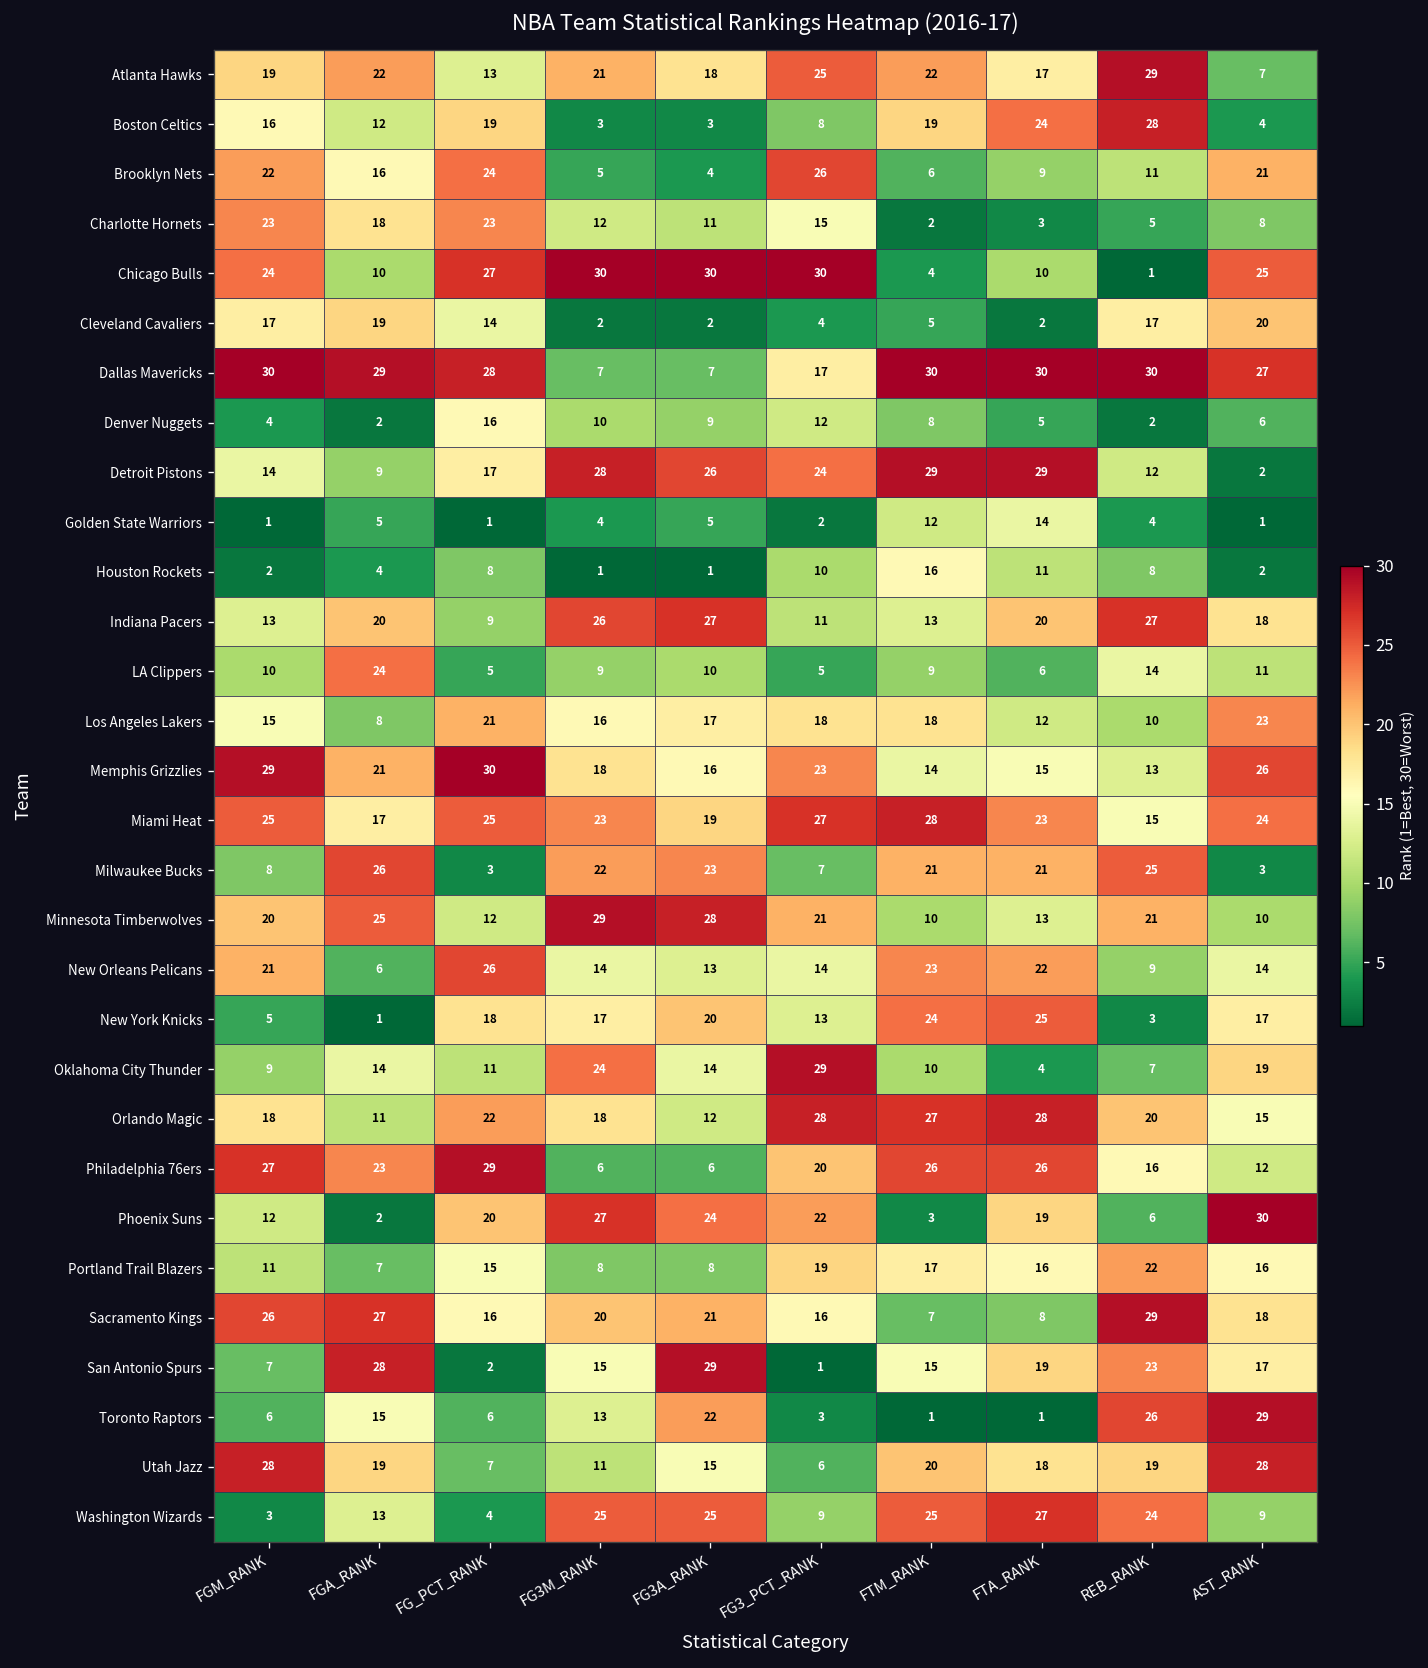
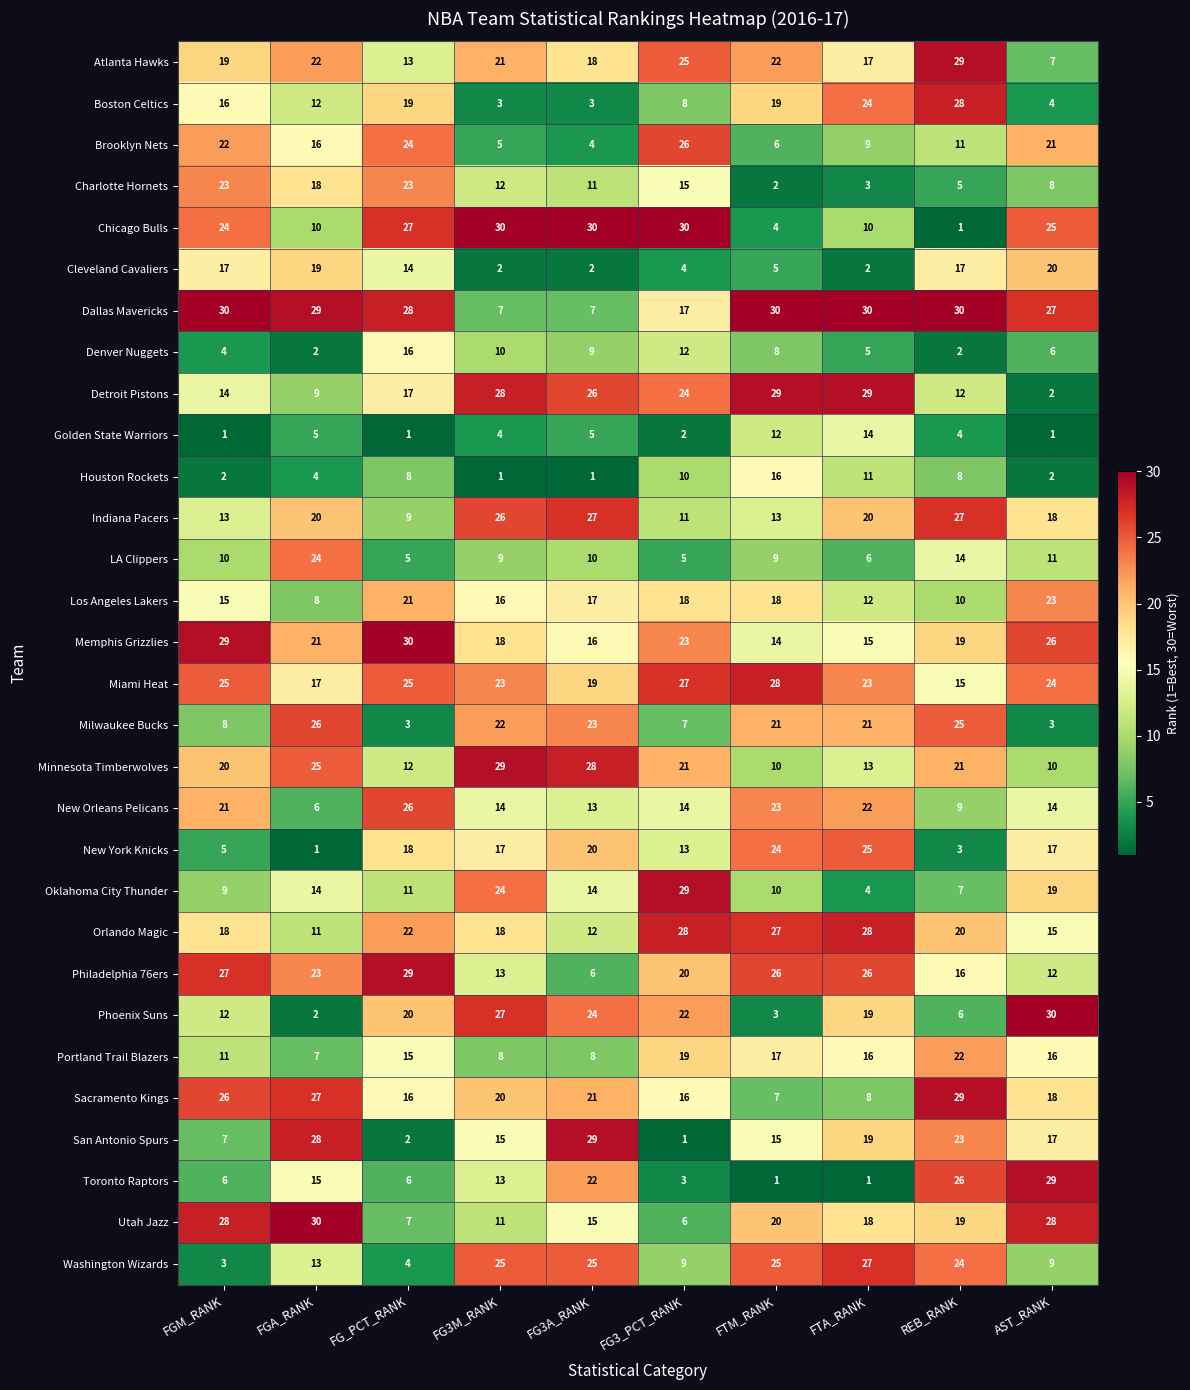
  {
    "Memphis Grizzlies": {
      "FGM_RANK": 29,
      "FGA_RANK": 21,
      "FG_PCT_RANK": 30,
      "FG3M_RANK": 18,
      "FG3A_RANK": 16,
      "FG3_PCT_RANK": 23,
      "FTM_RANK": 14,
      "FTA_RANK": 15,
-     "REB_RANK": 13,
+     "REB_RANK": 19,
      "AST_RANK": 26
    },
    "Philadelphia 76ers": {
      "FGM_RANK": 27,
      "FGA_RANK": 23,
      "FG_PCT_RANK": 29,
-     "FG3M_RANK": 6,
+     "FG3M_RANK": 13,
      "FG3A_RANK": 6,
      "FG3_PCT_RANK": 20,
      "FTM_RANK": 26,
      "FTA_RANK": 26,
      "REB_RANK": 16,
      "AST_RANK": 12
    },
    "Utah Jazz": {
      "FGM_RANK": 28,
-     "FGA_RANK": 19,
+     "FGA_RANK": 30,
      "FG_PCT_RANK": 7,
      "FG3M_RANK": 11,
      "FG3A_RANK": 15,
      "FG3_PCT_RANK": 6,
      "FTM_RANK": 20,
      "FTA_RANK": 18,
      "REB_RANK": 19,
      "AST_RANK": 28
    }
  }
